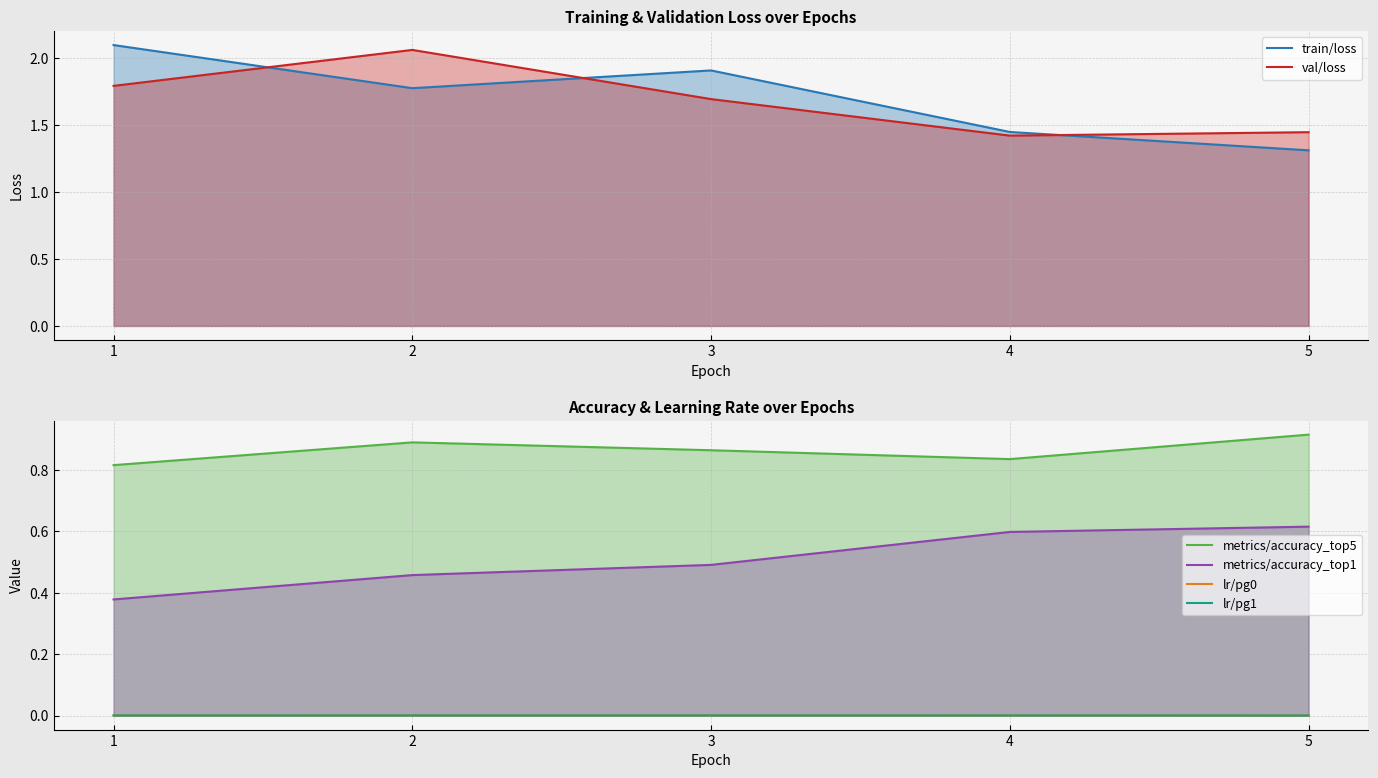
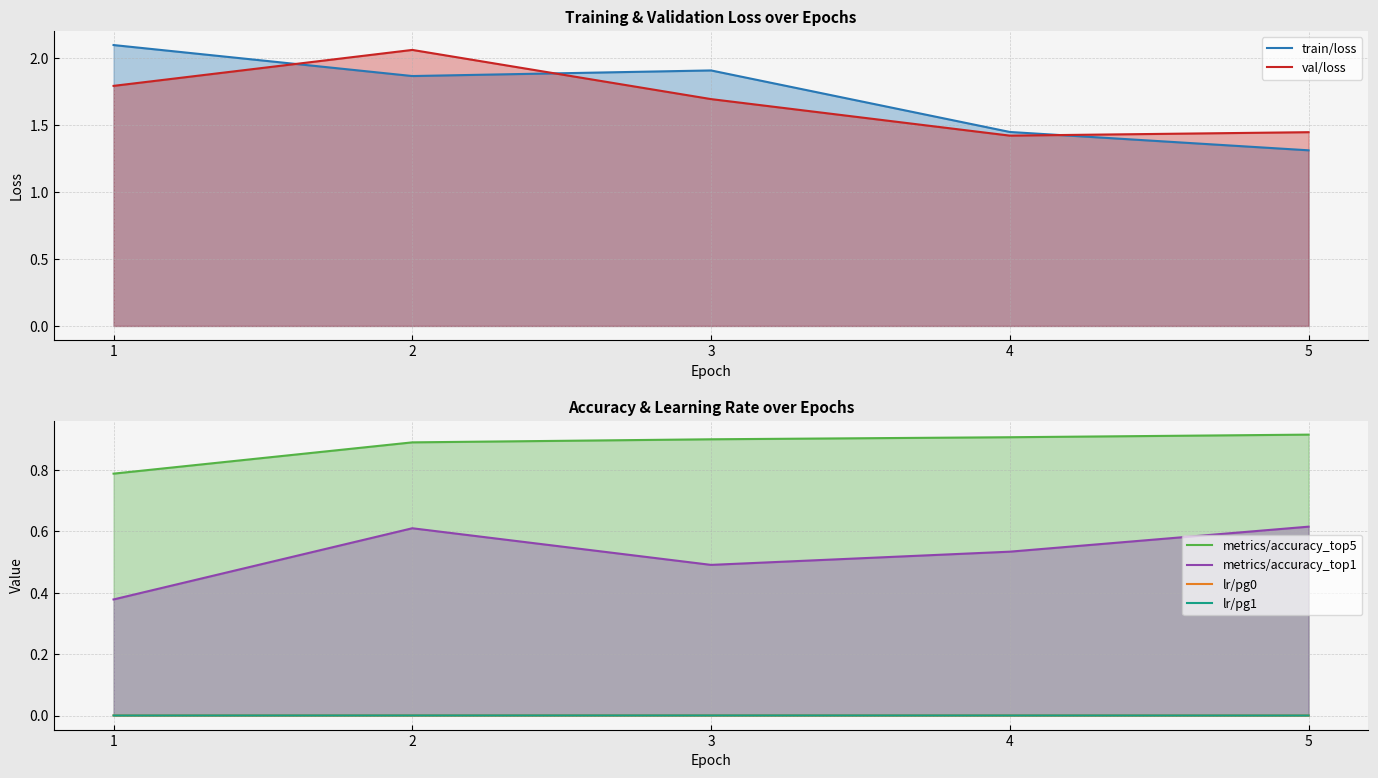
  {
    "Training & Validation Loss over Epochs": {
      "train/loss": {
        "1": 2.10,
-       "2": 1.77,
+       "2": 1.86,
        "3": 1.91,
        "4": 1.45,
        "5": 1.31
      },
      "val/loss": {
        "1": 1.79,
        "2": 2.06,
        "3": 1.69,
        "4": 1.42,
        "5": 1.45
      }
    },
    "Accuracy & Learning Rate over Epochs": {
      "metrics/accuracy_top5": {
-       "1": 0.82,
+       "1": 0.79,
        "2": 0.89,
-       "3": 0.86,
-       "4": 0.84,
+       "3": 0.90,
+       "4": 0.91,
        "5": 0.92
      },
      "metrics/accuracy_top1": {
        "1": 0.38,
-       "2": 0.46,
+       "2": 0.61,
        "3": 0.49,
-       "4": 0.60,
+       "4": 0.53,
        "5": 0.62
      },
      "lr/pg1": {
        "1": 0.00,
        "2": 0.00,
        "3": 0.00,
        "4": 0.00,
        "5": 0.00
      }
    }
  }
